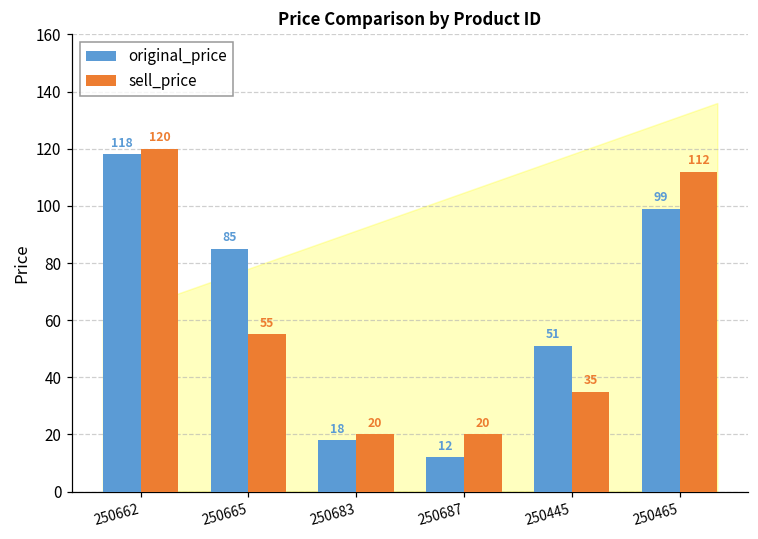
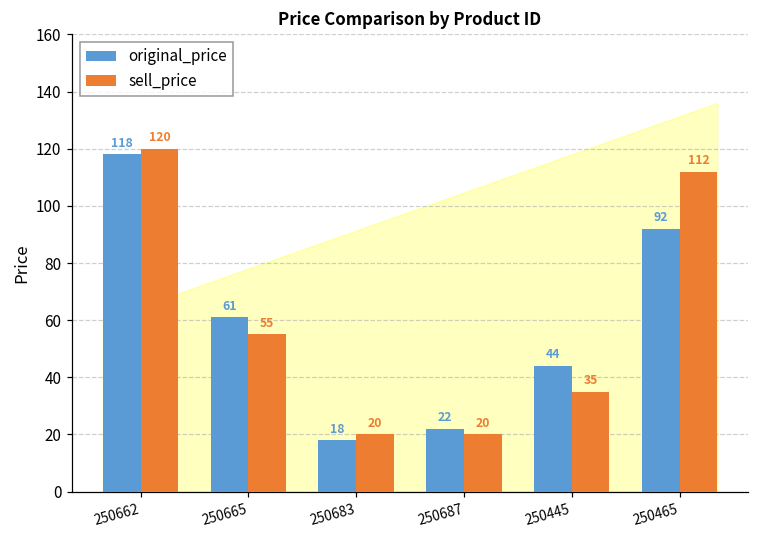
  {
    "original_price": {
      "250662": 118,
-     "250665": 85,
+     "250665": 61,
      "250683": 18,
-     "250687": 12,
-     "250445": 51,
-     "250465": 99
+     "250687": 22,
+     "250445": 44,
+     "250465": 92
    },
    "sell_price": {
      "250662": 120,
      "250665": 55,
      "250683": 20,
      "250687": 20,
      "250445": 35,
      "250465": 112
    }
  }
